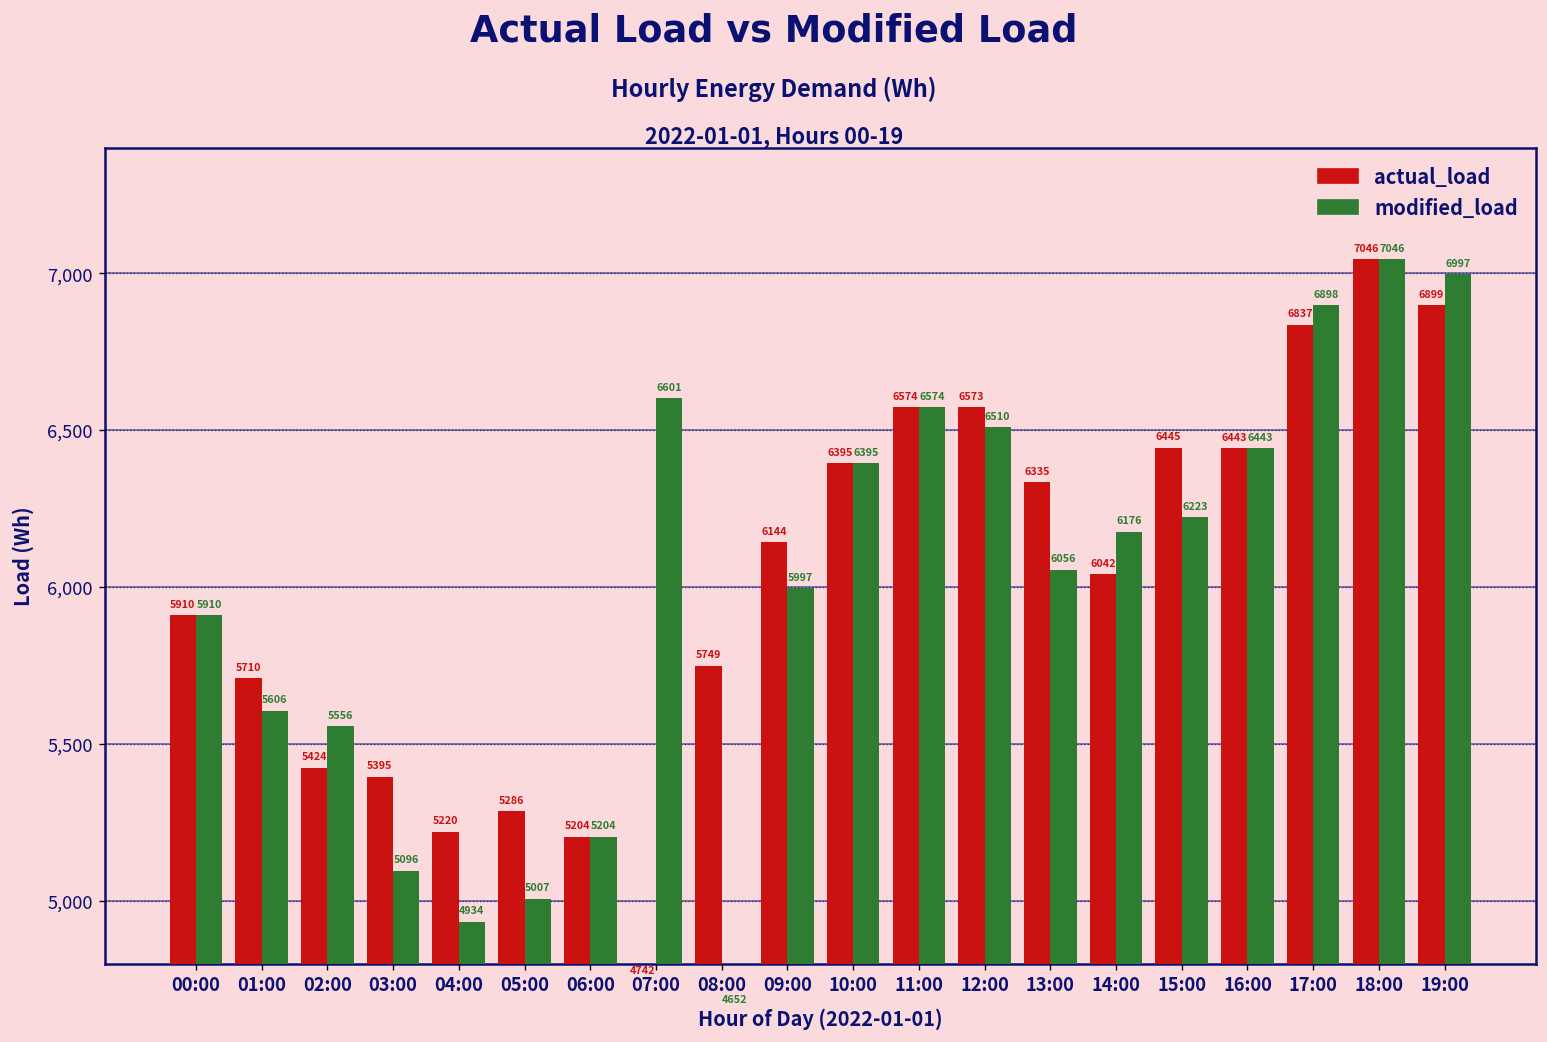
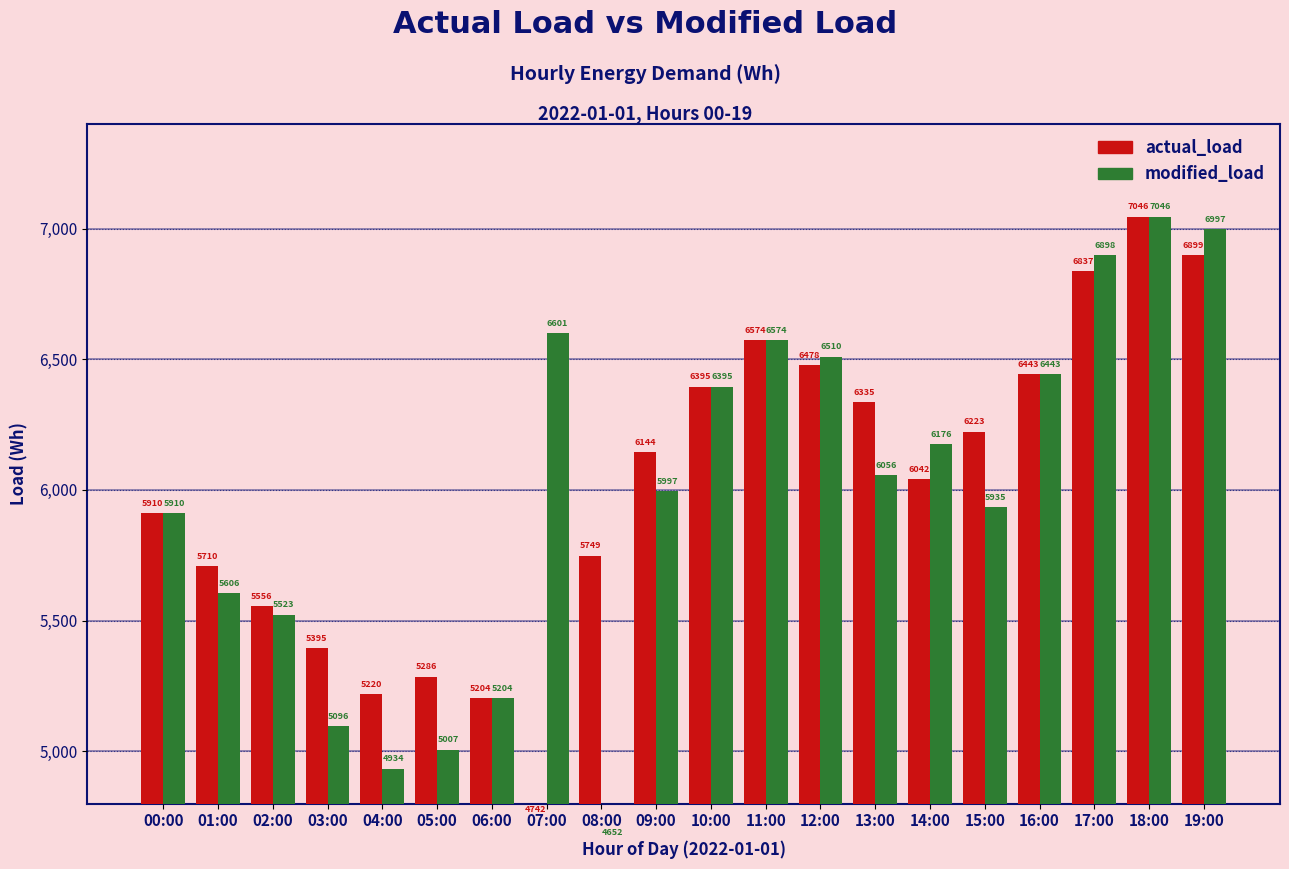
  {
    "actual_load": {
      "00:00": 5910,
      "01:00": 5710,
-     "02:00": 5424,
+     "02:00": 5556,
      "03:00": 5395,
      "04:00": 5220,
      "05:00": 5286,
      "06:00": 5204,
      "08:00": 5749,
      "09:00": 6144,
      "10:00": 6395,
      "11:00": 6574,
-     "12:00": 6573,
+     "12:00": 6478,
      "13:00": 6335,
      "14:00": 6042,
-     "15:00": 6445,
+     "15:00": 6223,
      "16:00": 6443,
      "17:00": 6837,
      "18:00": 7046,
      "19:00": 6899
    },
    "modified_load": {
      "00:00": 5910,
      "01:00": 5606,
-     "02:00": 5556,
+     "02:00": 5523,
      "03:00": 5096,
      "04:00": 4934,
      "05:00": 5007,
      "06:00": 5204,
      "07:00": 6601,
      "09:00": 5997,
      "10:00": 6395,
      "11:00": 6574,
      "12:00": 6510,
      "13:00": 6056,
      "14:00": 6176,
-     "15:00": 6223,
+     "15:00": 5935,
      "16:00": 6443,
      "17:00": 6898,
      "18:00": 7046,
      "19:00": 6997
    }
  }
